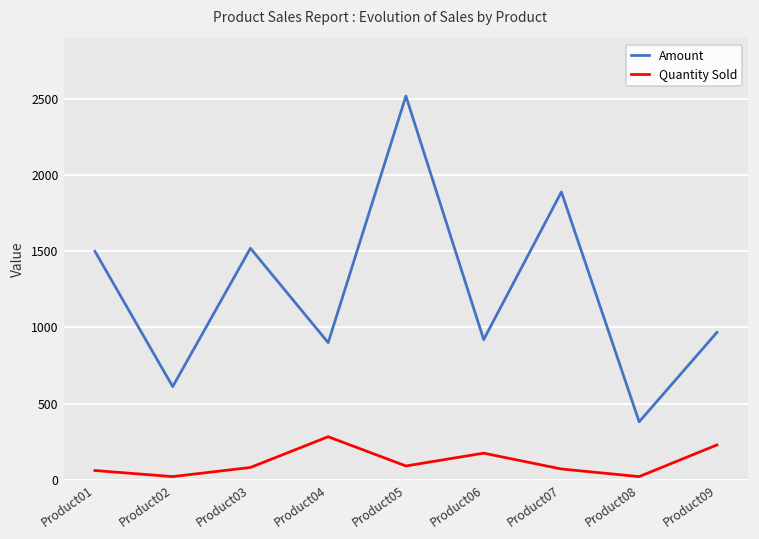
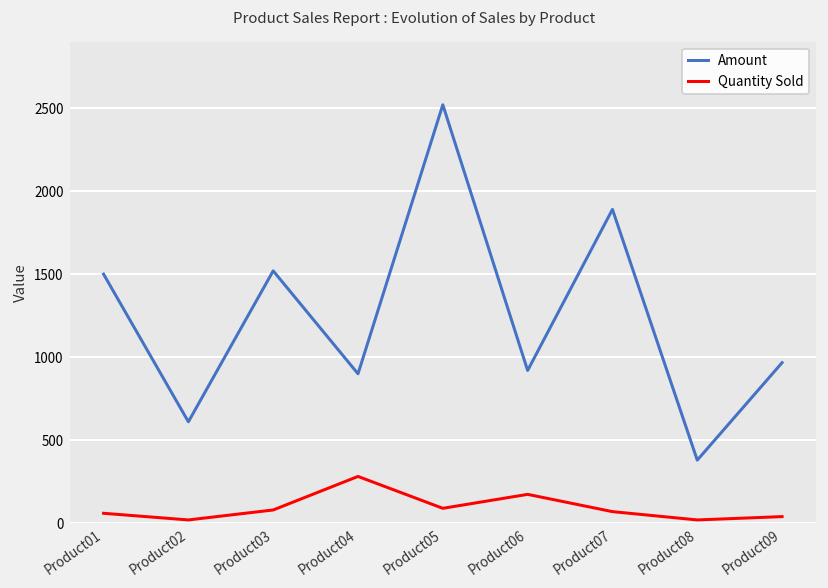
  {
    "Amount": {
      "Product01": 1500,
      "Product02": 610,
      "Product03": 1520,
      "Product04": 900,
      "Product05": 2520,
      "Product06": 920,
      "Product07": 1890,
      "Product08": 380,
      "Product09": 970
    },
    "Quantity Sold": {
      "Product01": 60,
      "Product02": 20,
      "Product03": 80,
      "Product04": 280,
      "Product05": 90,
      "Product06": 170,
      "Product07": 70,
      "Product08": 20,
-     "Product09": 230
+     "Product09": 40
    }
  }
